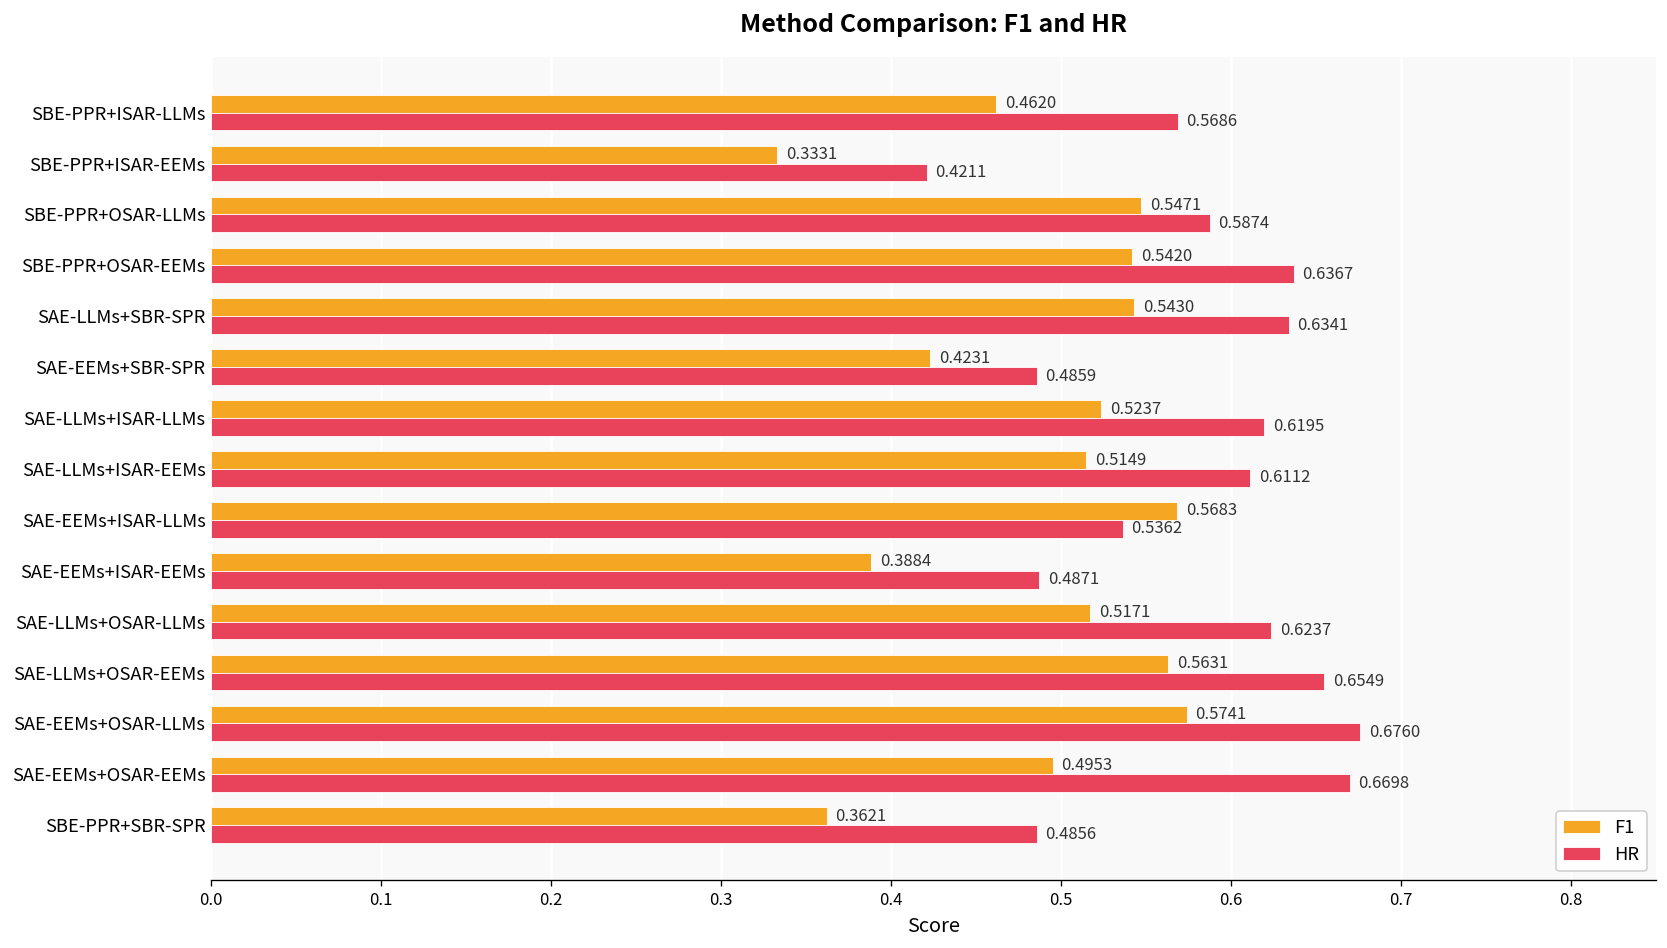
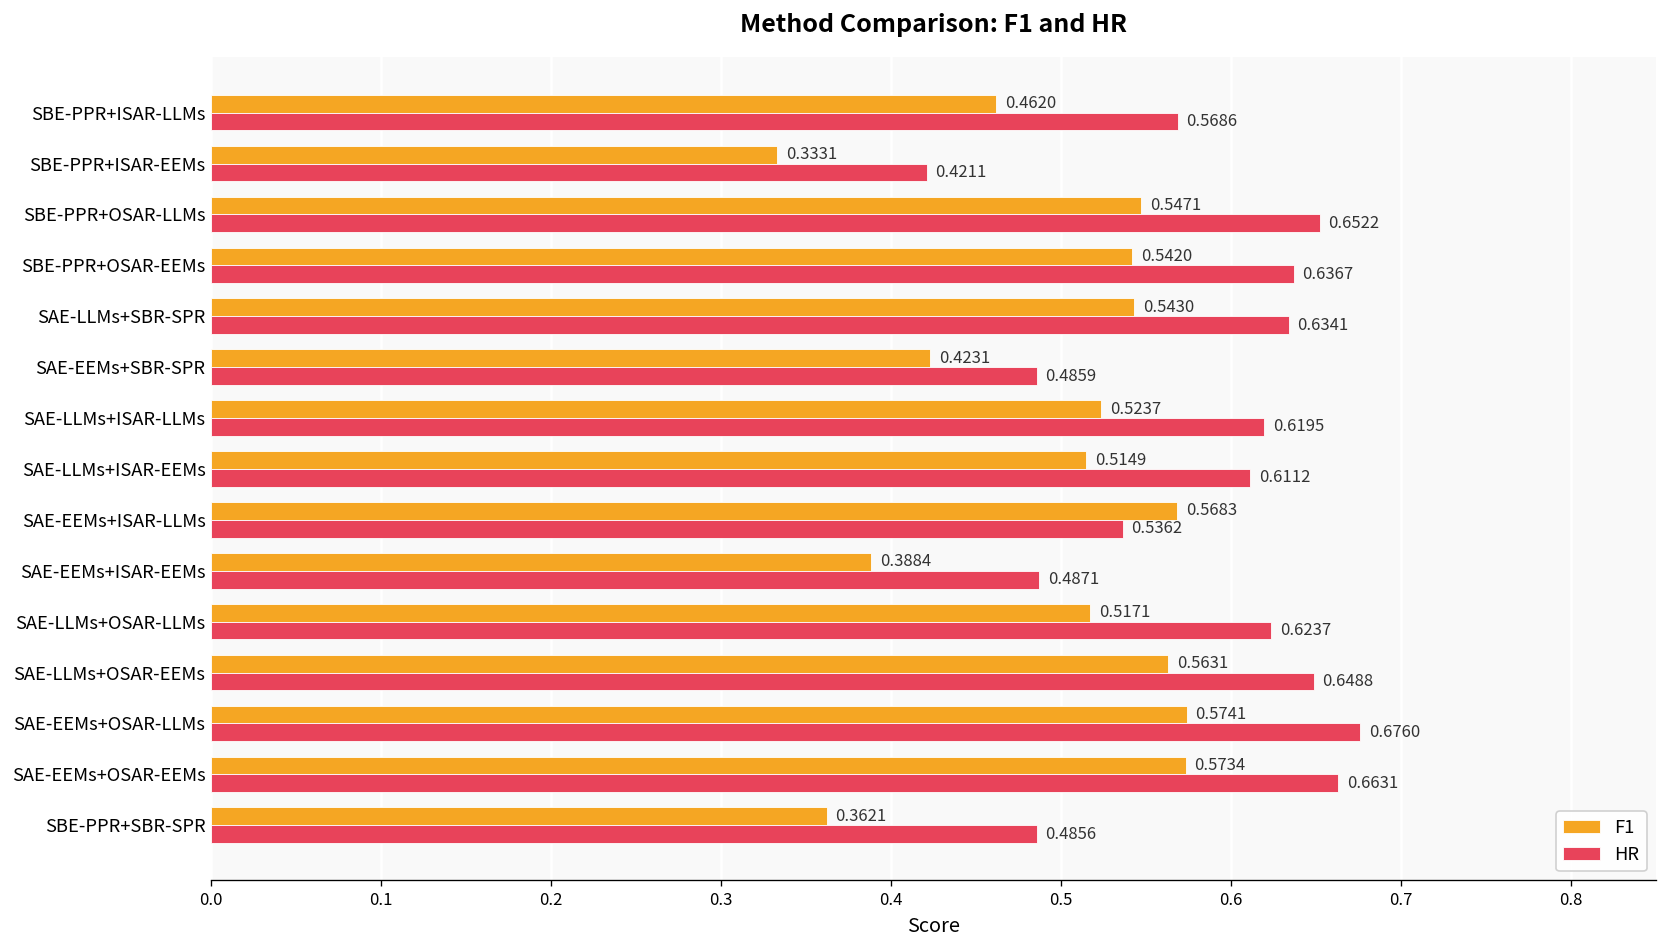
  {
    "F1": {
      "SBE-PPR+ISAR-LLMs": 0.4620,
      "SBE-PPR+ISAR-EEMs": 0.3331,
      "SBE-PPR+OSAR-LLMs": 0.5471,
      "SBE-PPR+OSAR-EEMs": 0.5420,
      "SAE-LLMs+SBR-SPR": 0.5430,
      "SAE-EEMs+SBR-SPR": 0.4231,
      "SAE-LLMs+ISAR-LLMs": 0.5237,
      "SAE-LLMs+ISAR-EEMs": 0.5149,
      "SAE-EEMs+ISAR-LLMs": 0.5683,
      "SAE-EEMs+ISAR-EEMs": 0.3884,
      "SAE-LLMs+OSAR-LLMs": 0.5171,
      "SAE-LLMs+OSAR-EEMs": 0.5631,
      "SAE-EEMs+OSAR-LLMs": 0.5741,
-     "SAE-EEMs+OSAR-EEMs": 0.4953,
+     "SAE-EEMs+OSAR-EEMs": 0.5734,
      "SBE-PPR+SBR-SPR": 0.3621
    },
    "HR": {
      "SBE-PPR+ISAR-LLMs": 0.5686,
      "SBE-PPR+ISAR-EEMs": 0.4211,
-     "SBE-PPR+OSAR-LLMs": 0.5874,
+     "SBE-PPR+OSAR-LLMs": 0.6522,
      "SBE-PPR+OSAR-EEMs": 0.6367,
      "SAE-LLMs+SBR-SPR": 0.6341,
      "SAE-EEMs+SBR-SPR": 0.4859,
      "SAE-LLMs+ISAR-LLMs": 0.6195,
      "SAE-LLMs+ISAR-EEMs": 0.6112,
      "SAE-EEMs+ISAR-LLMs": 0.5362,
      "SAE-EEMs+ISAR-EEMs": 0.4871,
      "SAE-LLMs+OSAR-LLMs": 0.6237,
-     "SAE-LLMs+OSAR-EEMs": 0.6549,
+     "SAE-LLMs+OSAR-EEMs": 0.6488,
      "SAE-EEMs+OSAR-LLMs": 0.6760,
-     "SAE-EEMs+OSAR-EEMs": 0.6698,
+     "SAE-EEMs+OSAR-EEMs": 0.6631,
      "SBE-PPR+SBR-SPR": 0.4856
    }
  }
